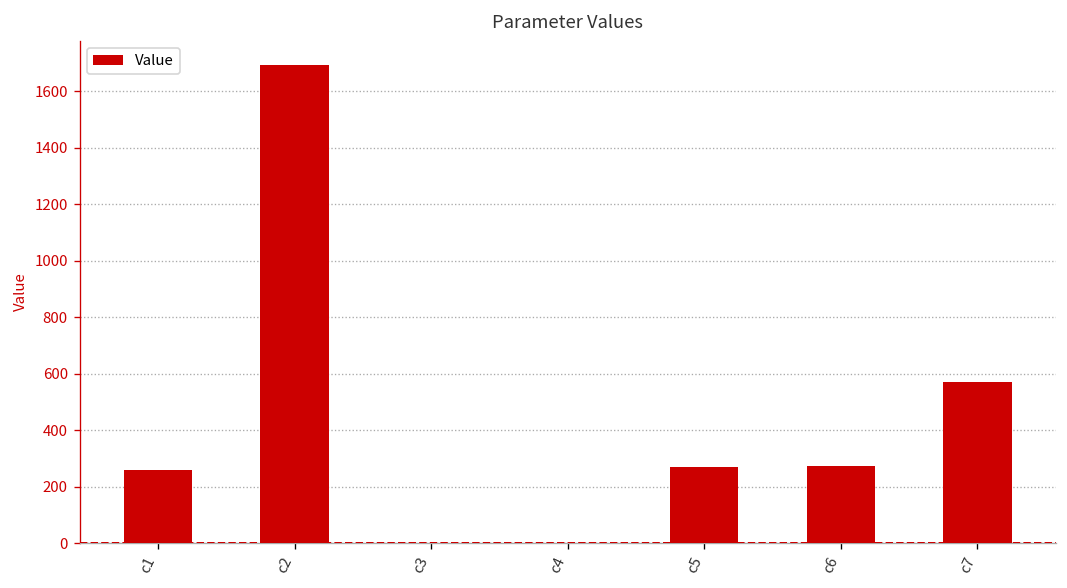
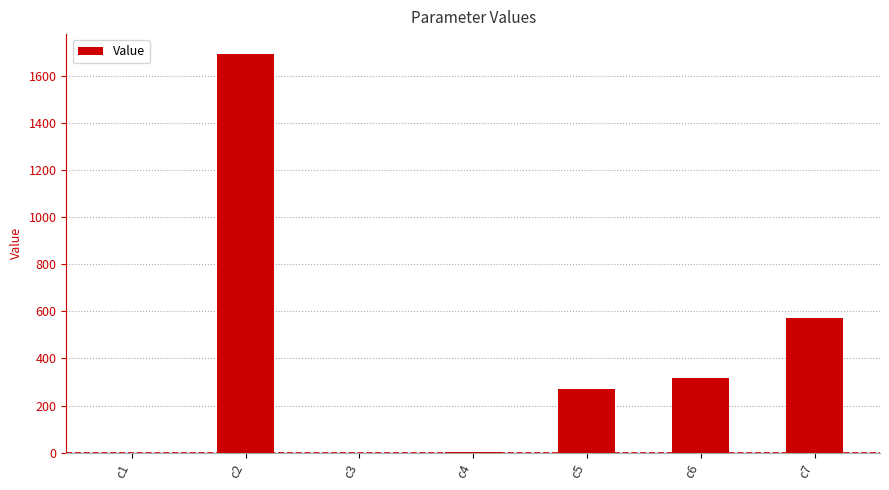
  {
-   "c1": 260,
+   "c1": 0,
    "c2": 1690,
    "c5": 270,
-   "c6": 270,
+   "c6": 320,
    "c7": 570
  }
